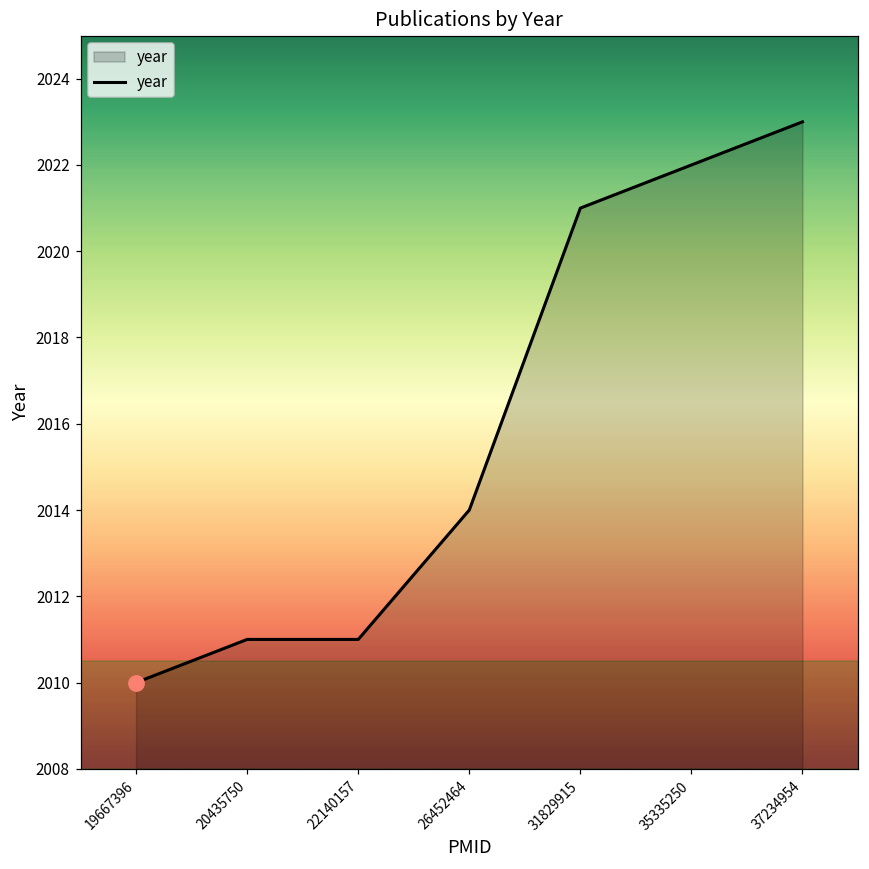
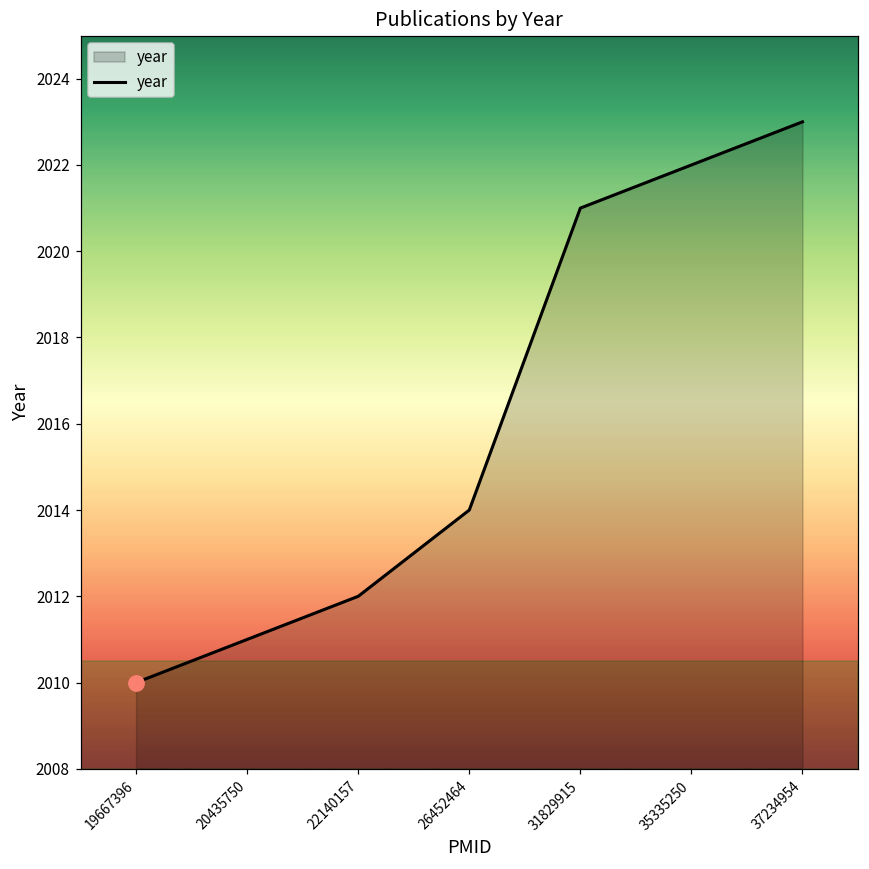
  {
    "year": {
      "20435750": 2011,
-     "22140157": 2011,
+     "22140157": 2012,
      "26452464": 2014,
      "31829915": 2021,
      "35335250": 2022,
      "37234954": 2023
    }
  }
